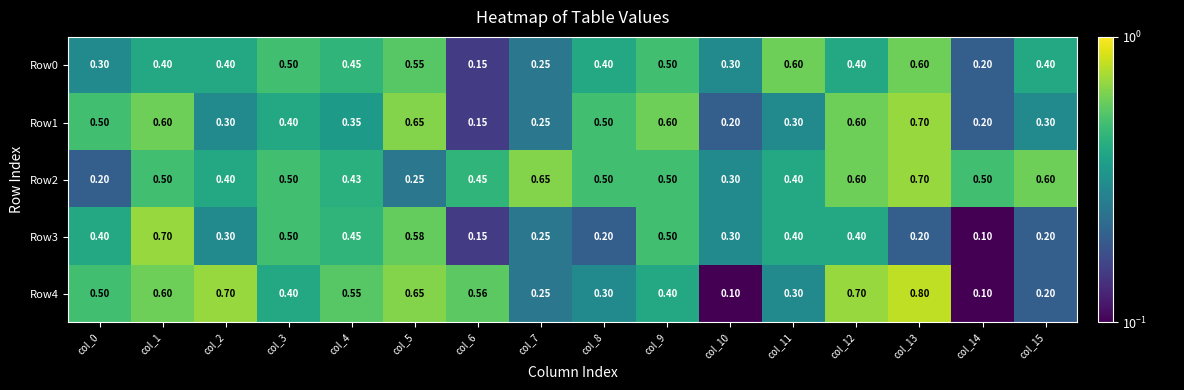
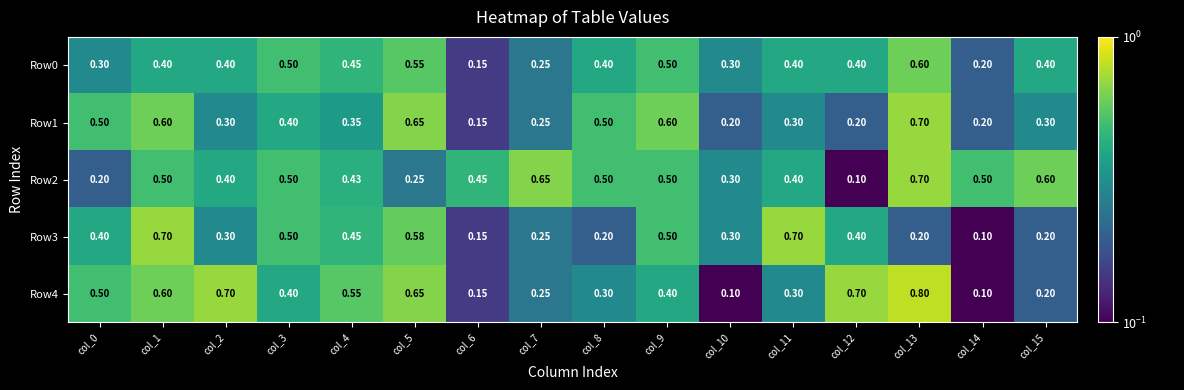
  {
    "Row0": {
      "col_0": 0.30,
      "col_1": 0.40,
      "col_2": 0.40,
      "col_3": 0.50,
      "col_4": 0.45,
      "col_5": 0.55,
      "col_6": 0.15,
      "col_7": 0.25,
      "col_8": 0.40,
      "col_9": 0.50,
      "col_10": 0.30,
-     "col_11": 0.60,
+     "col_11": 0.40,
      "col_12": 0.40,
      "col_13": 0.60,
      "col_14": 0.20,
      "col_15": 0.40
    },
    "Row1": {
      "col_0": 0.50,
      "col_1": 0.60,
      "col_2": 0.30,
      "col_3": 0.40,
      "col_4": 0.35,
      "col_5": 0.65,
      "col_6": 0.15,
      "col_7": 0.25,
      "col_8": 0.50,
      "col_9": 0.60,
      "col_10": 0.20,
      "col_11": 0.30,
-     "col_12": 0.60,
+     "col_12": 0.20,
      "col_13": 0.70,
      "col_14": 0.20,
      "col_15": 0.30
    },
    "Row2": {
      "col_0": 0.20,
      "col_1": 0.50,
      "col_2": 0.40,
      "col_3": 0.50,
      "col_4": 0.43,
      "col_5": 0.25,
      "col_6": 0.45,
      "col_7": 0.65,
      "col_8": 0.50,
      "col_9": 0.50,
      "col_10": 0.30,
      "col_11": 0.40,
-     "col_12": 0.60,
+     "col_12": 0.10,
      "col_13": 0.70,
      "col_14": 0.50,
      "col_15": 0.60
    },
    "Row3": {
      "col_0": 0.40,
      "col_1": 0.70,
      "col_2": 0.30,
      "col_3": 0.50,
      "col_4": 0.45,
      "col_5": 0.58,
      "col_6": 0.15,
      "col_7": 0.25,
      "col_8": 0.20,
      "col_9": 0.50,
      "col_10": 0.30,
-     "col_11": 0.40,
+     "col_11": 0.70,
      "col_12": 0.40,
      "col_13": 0.20,
      "col_14": 0.10,
      "col_15": 0.20
    },
    "Row4": {
      "col_0": 0.50,
      "col_1": 0.60,
      "col_2": 0.70,
      "col_3": 0.40,
      "col_4": 0.55,
      "col_5": 0.65,
-     "col_6": 0.56,
+     "col_6": 0.15,
      "col_7": 0.25,
      "col_8": 0.30,
      "col_9": 0.40,
      "col_10": 0.10,
      "col_11": 0.30,
      "col_12": 0.70,
      "col_13": 0.80,
      "col_14": 0.10,
      "col_15": 0.20
    }
  }
